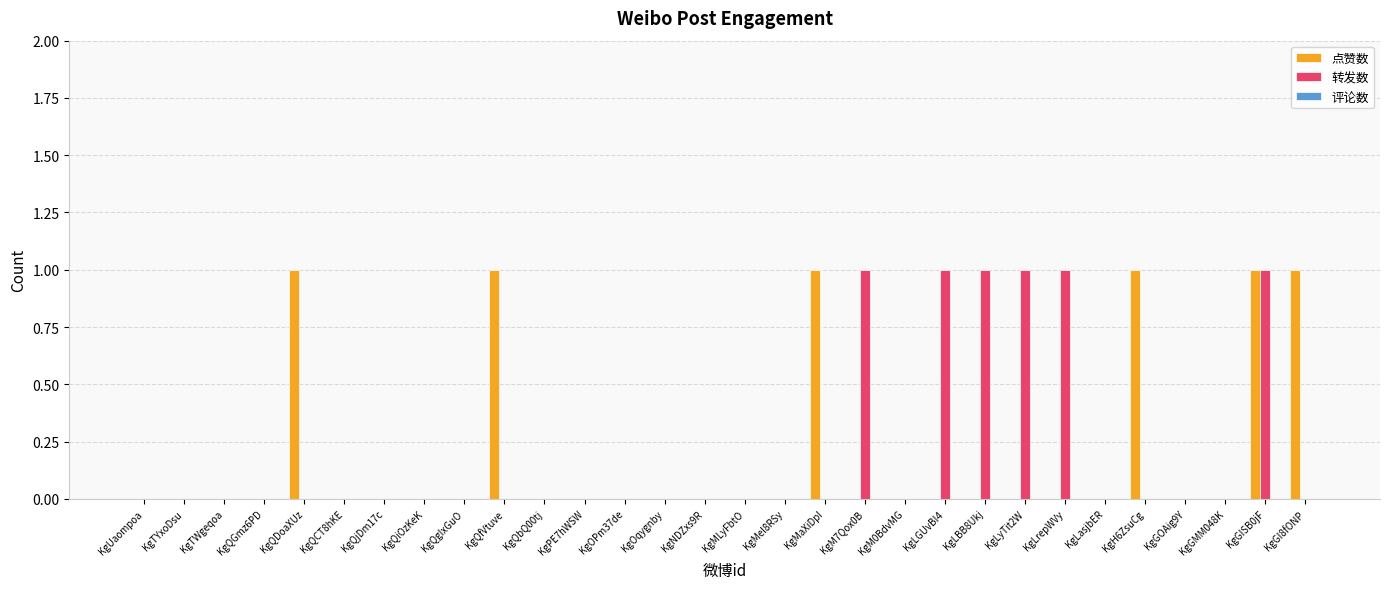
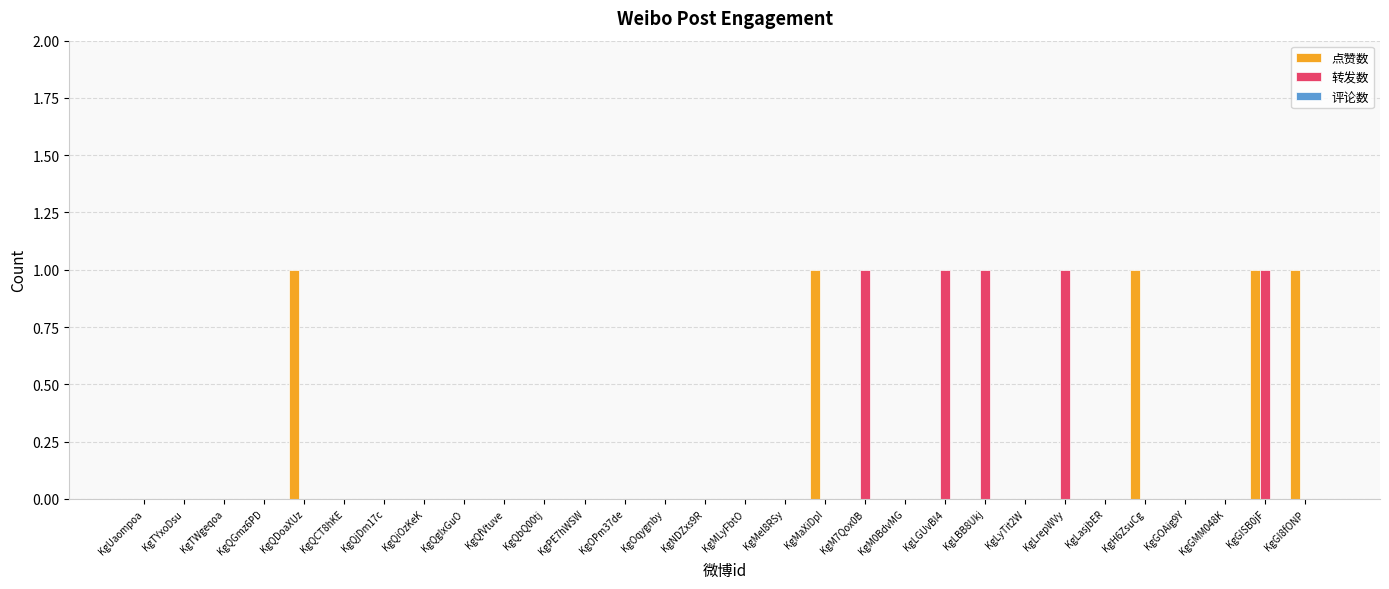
  {
    "点赞数": {
      "KgUaompoa": 0,
      "KgTYxoDsu": 0,
      "KgTWgeqoa": 0,
      "KgQGmz6PD": 0,
      "KgQDoaXUz": 1,
      "KgQCT8hKE": 0,
      "KgQjDm17c": 0,
      "KgQiOzKeK": 0,
      "KgQgIxGuO": 0,
-     "KgQfVtuve": 1,
+     "KgQfVtuve": 0,
      "KgQbQ00tj": 0,
      "KgPE7hWSW": 0,
      "KgOPm37de": 0,
      "KgOqygnby": 0,
      "KgNDZxs9R": 0,
      "KgMLyFbtO": 0,
      "KgMel8RSy": 0,
      "KgMaXiDpI": 1,
      "KgM7Qox0B": 0,
      "KgM0BdvMG": 0,
      "KgLGUvBI4": 0,
      "KgLBB8Ukj": 0,
      "KgLyTit2W": 0,
      "KgLrepWVy": 0,
      "KgLasjbER": 0,
      "KgH6ZsuCg": 1,
      "KgGOAig9Y": 0,
      "KgGMM048K": 0,
      "KgGISB0jF": 1,
      "KgGI8fONP": 1
    },
    "转发数": {
      "KgUaompoa": 0,
      "KgTYxoDsu": 0,
      "KgTWgeqoa": 0,
      "KgQGmz6PD": 0,
      "KgQDoaXUz": 0,
      "KgQCT8hKE": 0,
      "KgQjDm17c": 0,
      "KgQiOzKeK": 0,
      "KgQgIxGuO": 0,
      "KgQfVtuve": 0,
      "KgQbQ00tj": 0,
      "KgPE7hWSW": 0,
      "KgOPm37de": 0,
      "KgOqygnby": 0,
      "KgNDZxs9R": 0,
      "KgMLyFbtO": 0,
      "KgMel8RSy": 0,
      "KgMaXiDpI": 0,
      "KgM7Qox0B": 1,
      "KgM0BdvMG": 0,
      "KgLGUvBI4": 1,
      "KgLBB8Ukj": 1,
-     "KgLyTit2W": 1,
+     "KgLyTit2W": 0,
      "KgLrepWVy": 1,
      "KgLasjbER": 0,
      "KgH6ZsuCg": 0,
      "KgGOAig9Y": 0,
      "KgGMM048K": 0,
      "KgGISB0jF": 1,
      "KgGI8fONP": 0
    },
    "评论数": {
      "KgUaompoa": 0,
      "KgTYxoDsu": 0,
      "KgTWgeqoa": 0,
      "KgQGmz6PD": 0,
      "KgQDoaXUz": 0,
      "KgQCT8hKE": 0,
      "KgQjDm17c": 0,
      "KgQiOzKeK": 0,
      "KgQgIxGuO": 0,
      "KgQfVtuve": 0,
      "KgQbQ00tj": 0,
      "KgPE7hWSW": 0,
      "KgOPm37de": 0,
      "KgOqygnby": 0,
      "KgNDZxs9R": 0,
      "KgMLyFbtO": 0,
      "KgMel8RSy": 0,
      "KgMaXiDpI": 0,
      "KgM7Qox0B": 0,
      "KgM0BdvMG": 0,
      "KgLGUvBI4": 0,
      "KgLBB8Ukj": 0,
      "KgLyTit2W": 0,
      "KgLrepWVy": 0,
      "KgLasjbER": 0,
      "KgH6ZsuCg": 0,
      "KgGOAig9Y": 0,
      "KgGMM048K": 0,
      "KgGISB0jF": 0,
      "KgGI8fONP": 0
    }
  }
